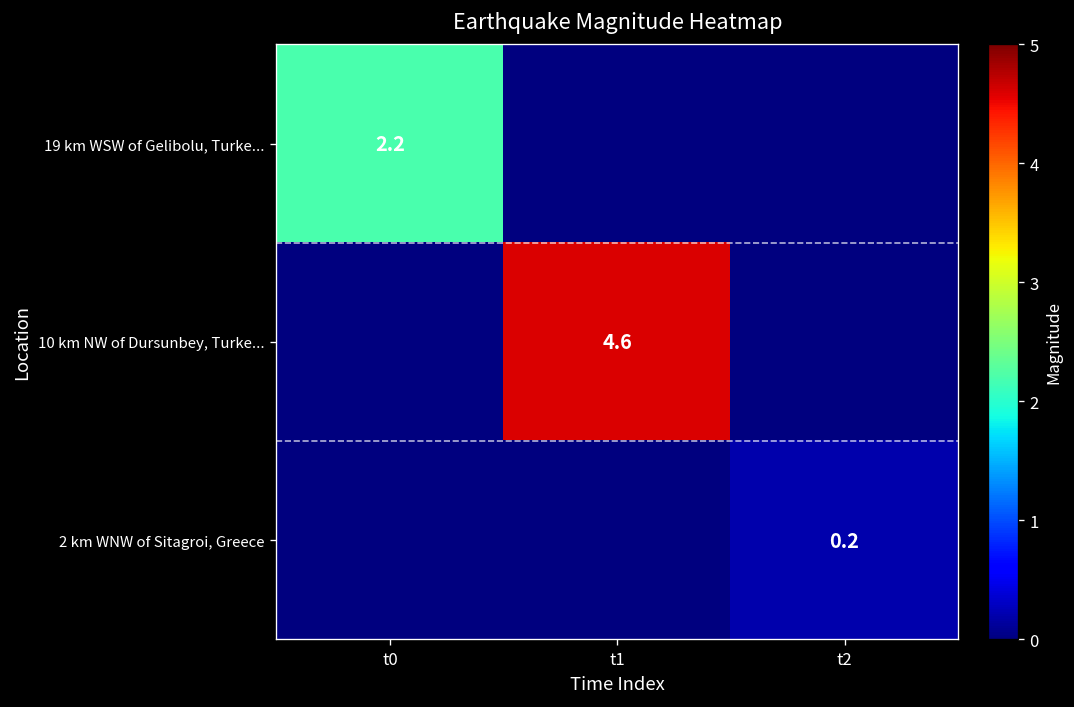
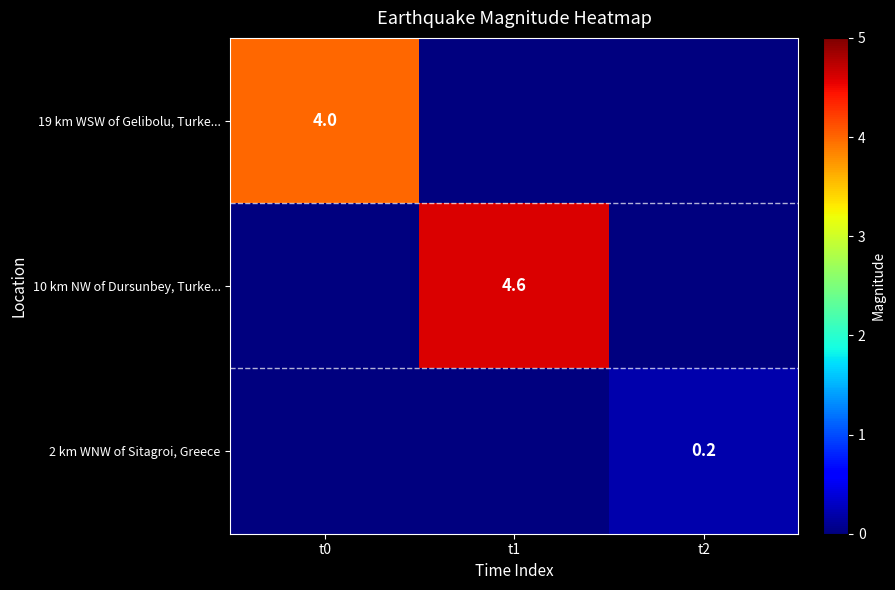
  {
    "19 km WSW of Gelibolu, Turke...": {
-     "t0": 2.2
+     "t0": 4.0
    },
    "10 km NW of Dursunbey, Turke...": {
      "t1": 4.6
    },
    "2 km WNW of Sitagroi, Greece": {
      "t2": 0.2
    }
  }
